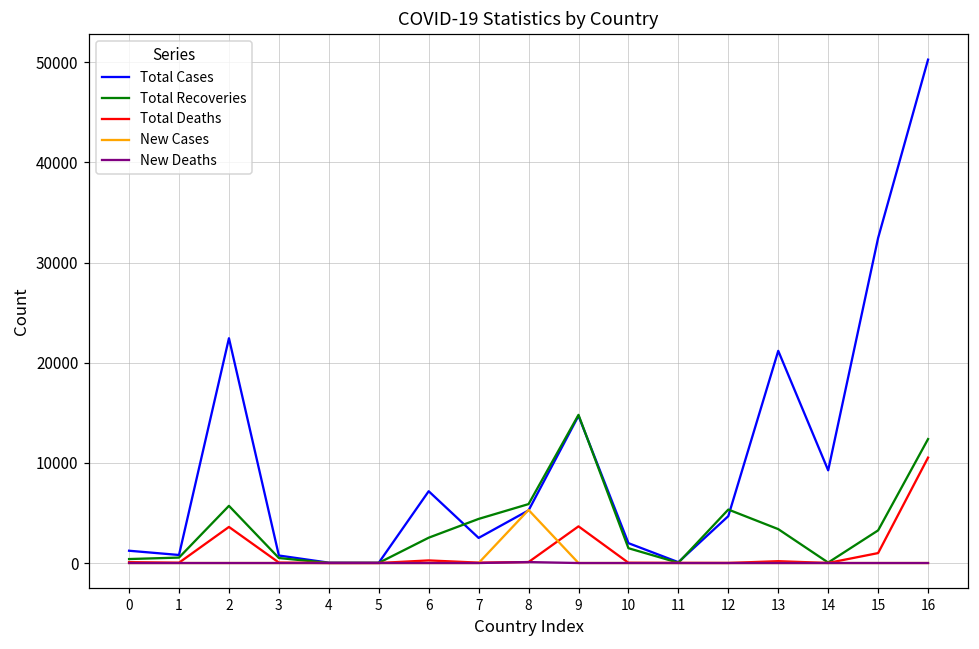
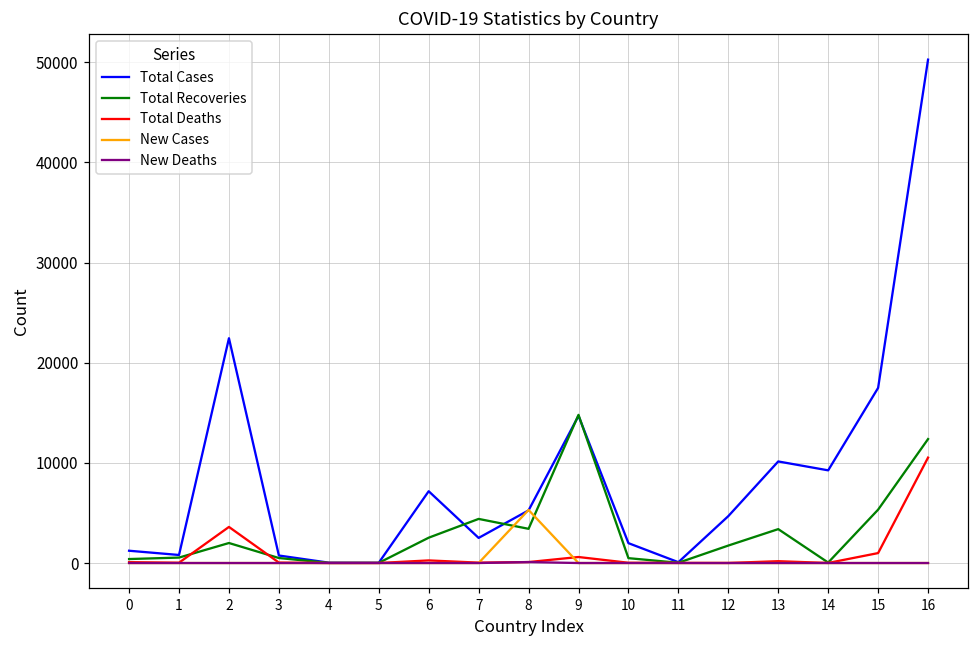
  {
    "Total Cases": {
      "0": 1000,
      "2": 22000,
      "6": 7000,
      "7": 3000,
      "10": 2000,
      "12": 5000,
-     "13": 21000,
+     "13": 10000,
      "14": 9000,
-     "15": 32000,
+     "15": 17000,
      "16": 50000
    },
    "Total Recoveries": {
      "0": 0,
-     "2": 6000,
+     "2": 2000,
      "6": 3000,
      "7": 4000,
-     "8": 6000,
-     "10": 1000,
-     "12": 5000,
+     "8": 3000,
+     "10": 0,
+     "12": 2000,
      "13": 3000,
-     "15": 3000,
+     "15": 5000,
      "16": 12000
    },
    "Total Deaths": {
      "2": 4000,
-     "9": 4000,
+     "9": 1000,
      "15": 1000,
      "16": 11000
    }
  }
